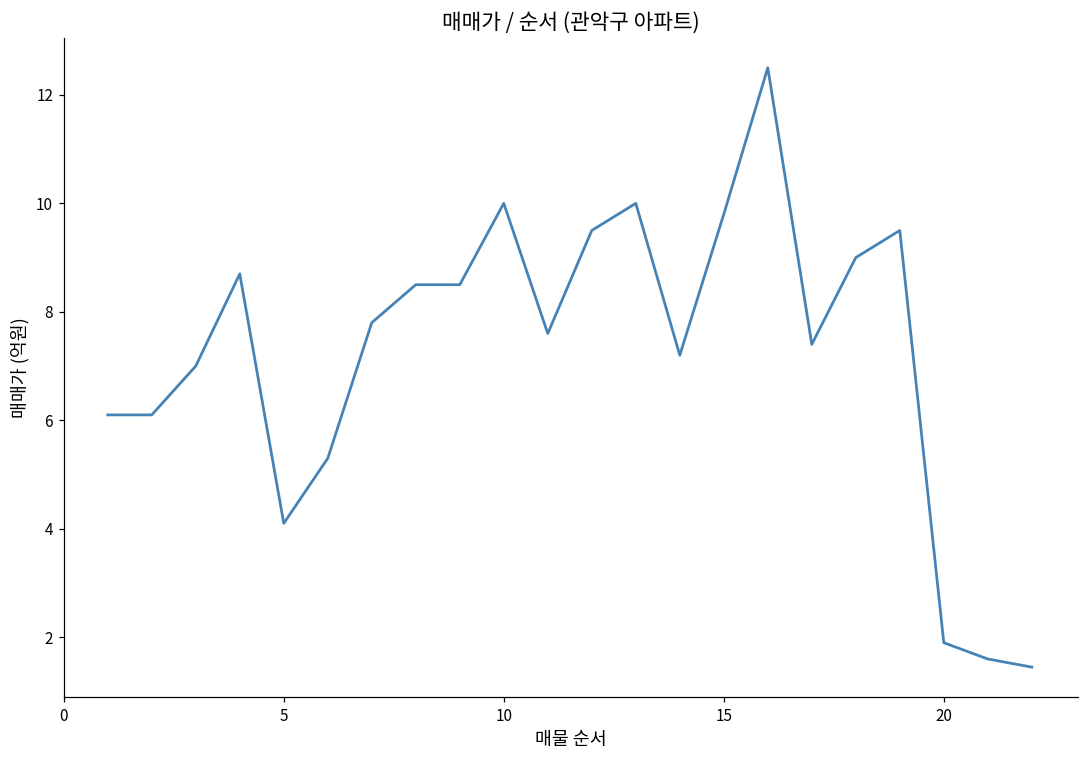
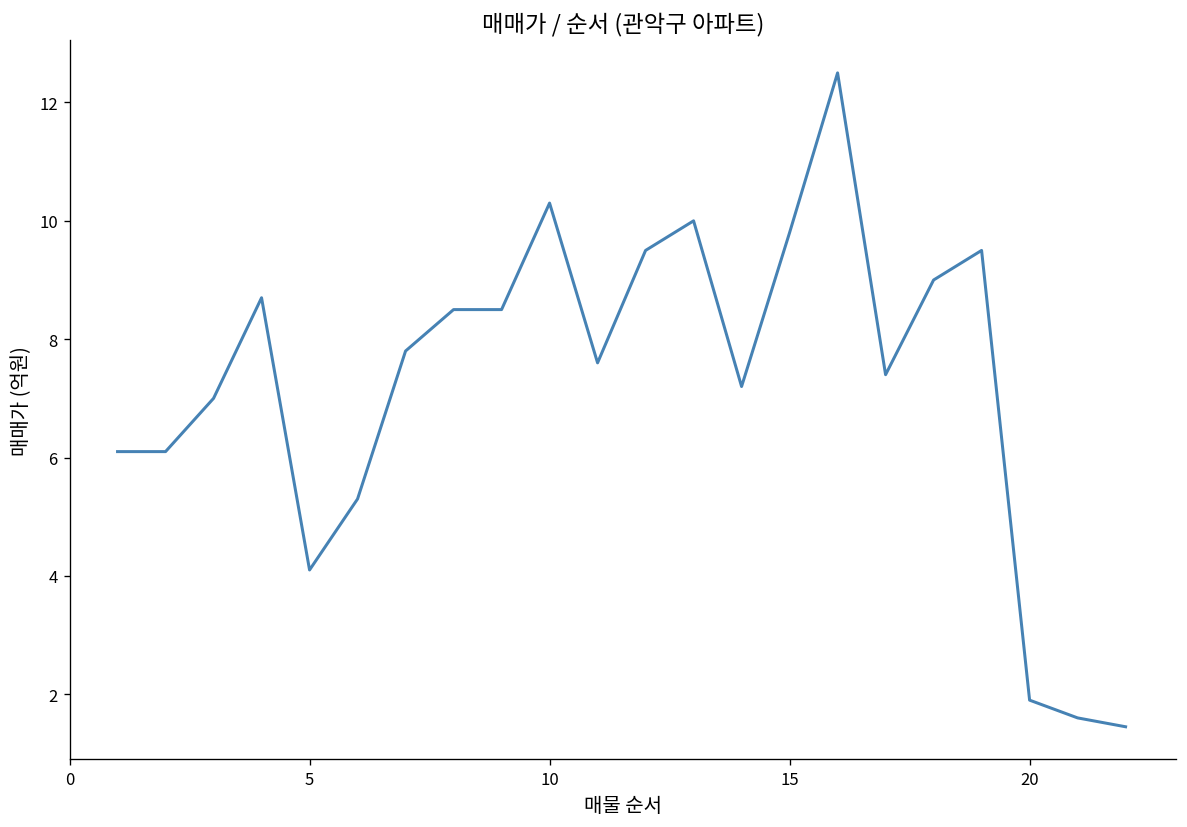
  {
    "5": 4.1,
-   "10": 10.0,
+   "10": 10.3,
    "15": 9.8,
    "20": 1.9
  }
